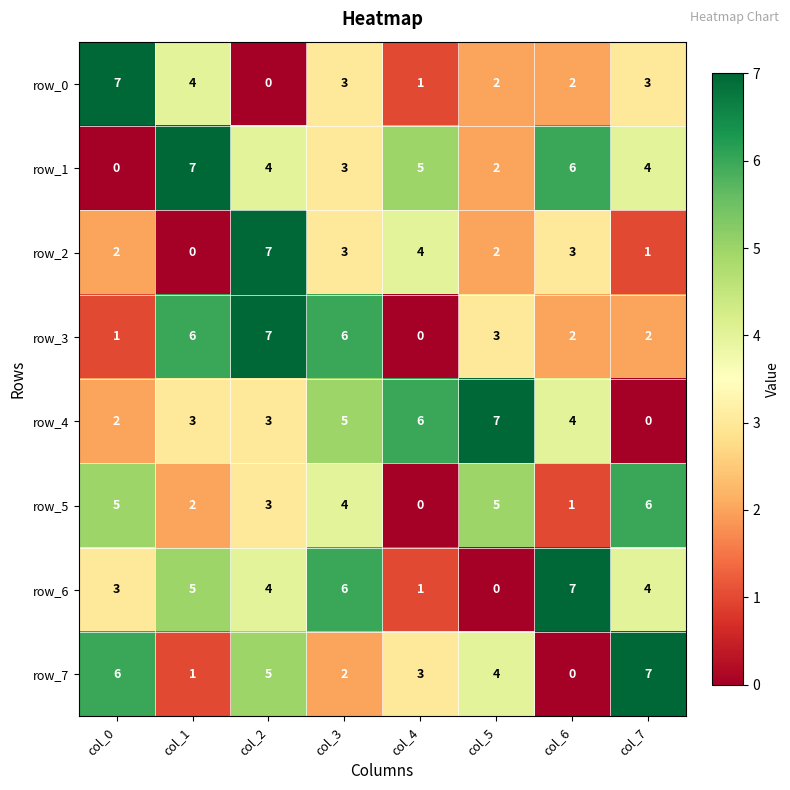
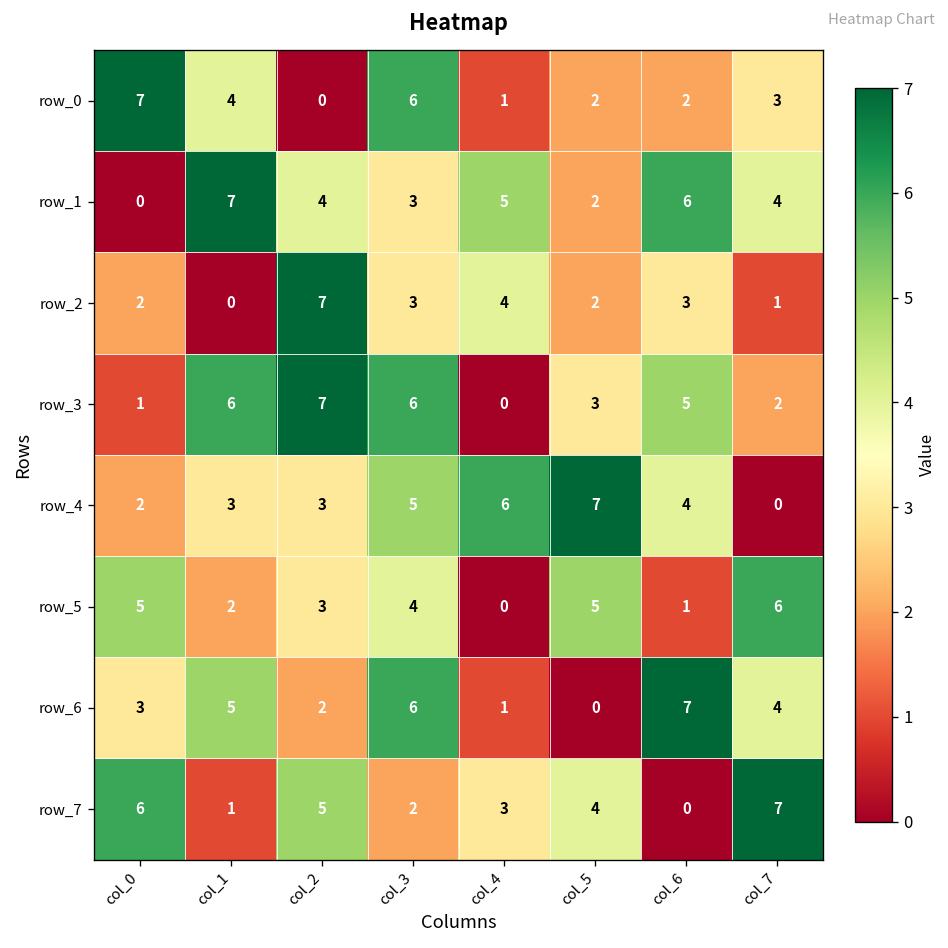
  {
    "row_0": {
      "col_0": 7,
      "col_1": 4,
      "col_2": 0,
-     "col_3": 3,
+     "col_3": 6,
      "col_4": 1,
      "col_5": 2,
      "col_6": 2,
      "col_7": 3
    },
    "row_1": {
      "col_0": 0,
      "col_1": 7,
      "col_2": 4,
      "col_3": 3,
      "col_4": 5,
      "col_5": 2,
      "col_6": 6,
      "col_7": 4
    },
    "row_2": {
      "col_0": 2,
      "col_1": 0,
      "col_2": 7,
      "col_3": 3,
      "col_4": 4,
      "col_5": 2,
      "col_6": 3,
      "col_7": 1
    },
    "row_3": {
      "col_0": 1,
      "col_1": 6,
      "col_2": 7,
      "col_3": 6,
      "col_4": 0,
      "col_5": 3,
-     "col_6": 2,
+     "col_6": 5,
      "col_7": 2
    },
    "row_4": {
      "col_0": 2,
      "col_1": 3,
      "col_2": 3,
      "col_3": 5,
      "col_4": 6,
      "col_5": 7,
      "col_6": 4,
      "col_7": 0
    },
    "row_5": {
      "col_0": 5,
      "col_1": 2,
      "col_2": 3,
      "col_3": 4,
      "col_4": 0,
      "col_5": 5,
      "col_6": 1,
      "col_7": 6
    },
    "row_6": {
      "col_0": 3,
      "col_1": 5,
-     "col_2": 4,
+     "col_2": 2,
      "col_3": 6,
      "col_4": 1,
      "col_5": 0,
      "col_6": 7,
      "col_7": 4
    },
    "row_7": {
      "col_0": 6,
      "col_1": 1,
      "col_2": 5,
      "col_3": 2,
      "col_4": 3,
      "col_5": 4,
      "col_6": 0,
      "col_7": 7
    }
  }
